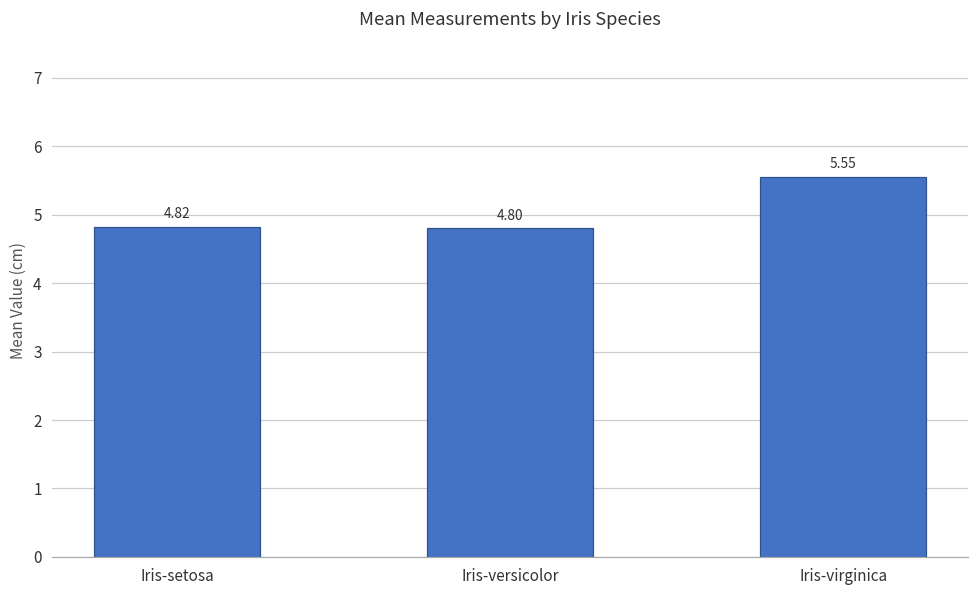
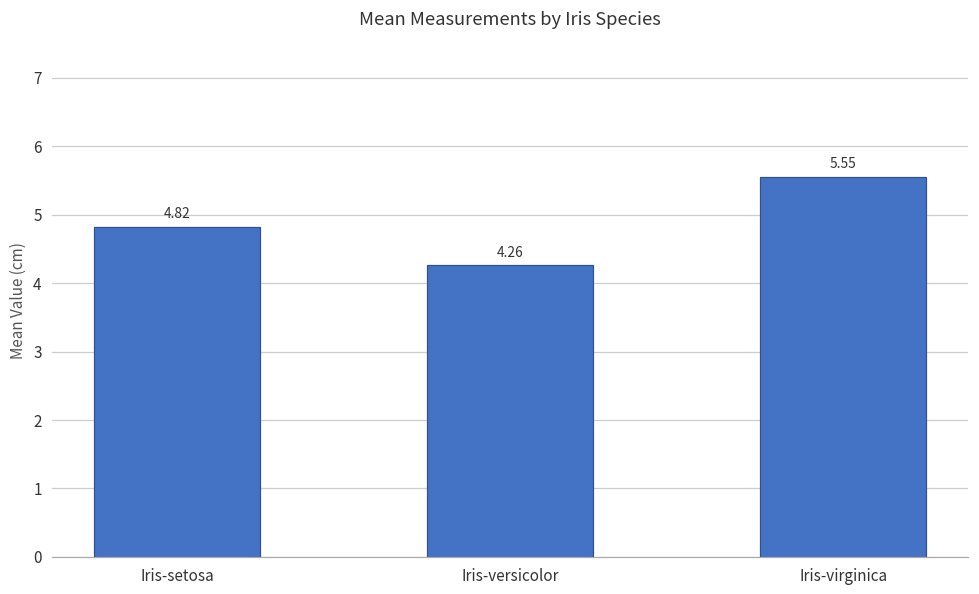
  {
    "Iris-setosa": 4.82,
-   "Iris-versicolor": 4.80,
+   "Iris-versicolor": 4.26,
    "Iris-virginica": 5.55
  }
